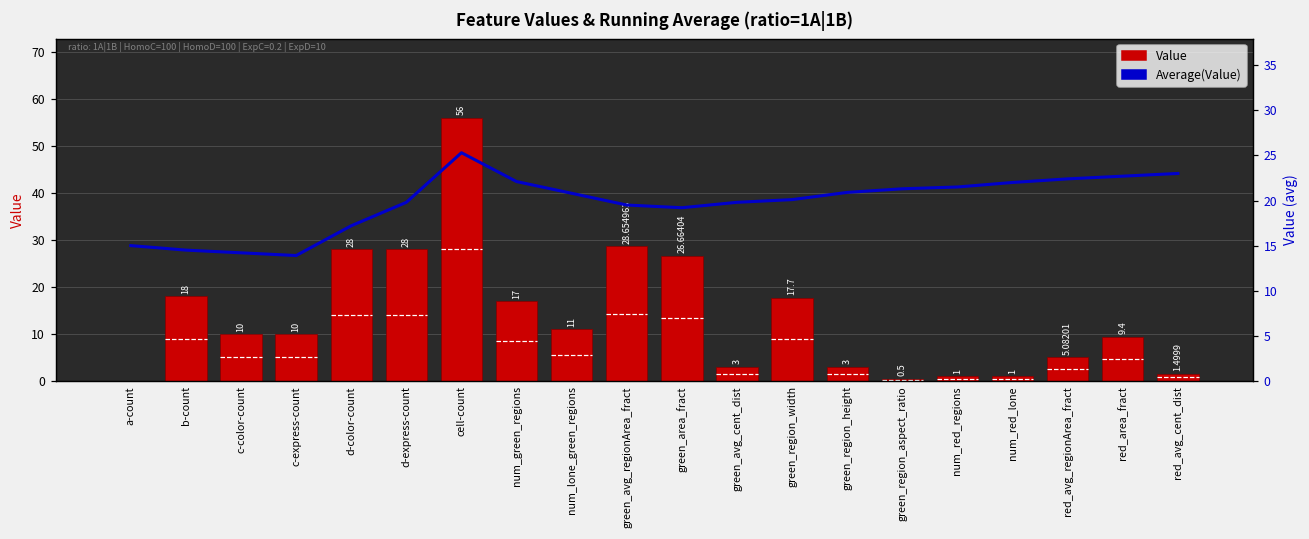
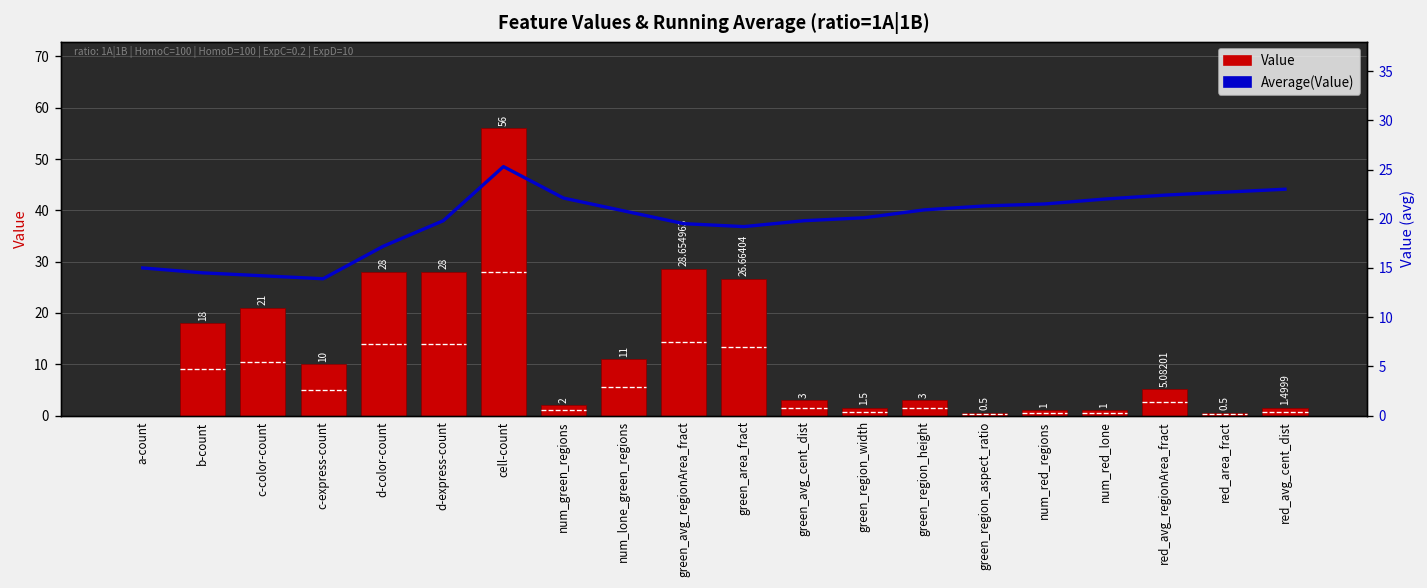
  {
    "Value": {
      "b-count": 18,
-     "c-color-count": 10,
+     "c-color-count": 21,
      "c-express-count": 10,
      "d-color-count": 28,
      "d-express-count": 28,
      "cell-count": 56,
-     "num_green_regions": 17,
+     "num_green_regions": 2,
      "num_lone_green_regions": 11,
      "green_area_fract": 26.66404,
      "green_avg_cent_dist": 3,
-     "green_region_width": 17.7,
+     "green_region_width": 1.5,
      "green_region_height": 3,
      "green_region_aspect_ratio": 0.5,
      "num_red_regions": 1,
      "num_red_lone": 1,
      "red_avg_regionArea_fract": 5.08201,
-     "red_area_fract": 9.4,
+     "red_area_fract": 0.5,
      "red_avg_cent_dist": 1.4999
    }
  }
